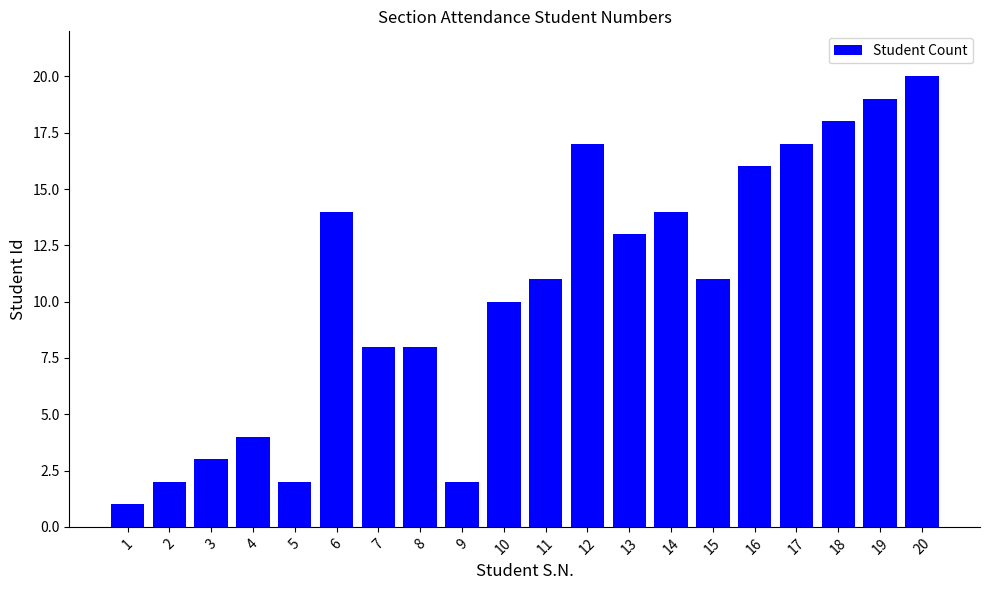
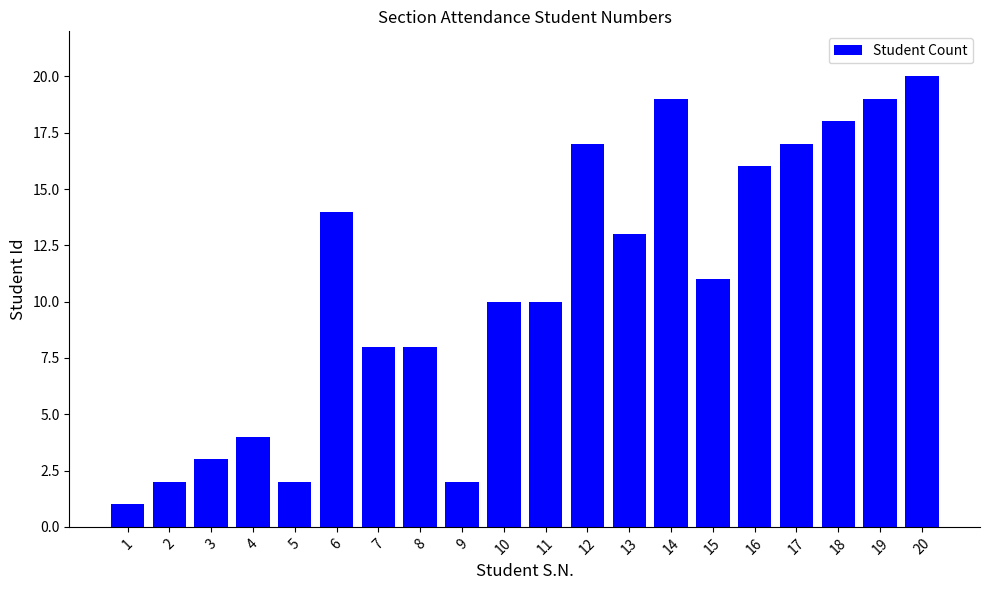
  {
    "1": 1,
    "2": 2,
    "3": 3,
    "4": 4,
    "5": 2,
    "6": 14,
    "7": 8,
    "8": 8,
    "9": 2,
    "10": 10,
-   "11": 11,
+   "11": 10,
    "12": 17,
    "13": 13,
-   "14": 14,
+   "14": 19,
    "15": 11,
    "16": 16,
    "17": 17,
    "18": 18,
    "19": 19,
    "20": 20
  }
